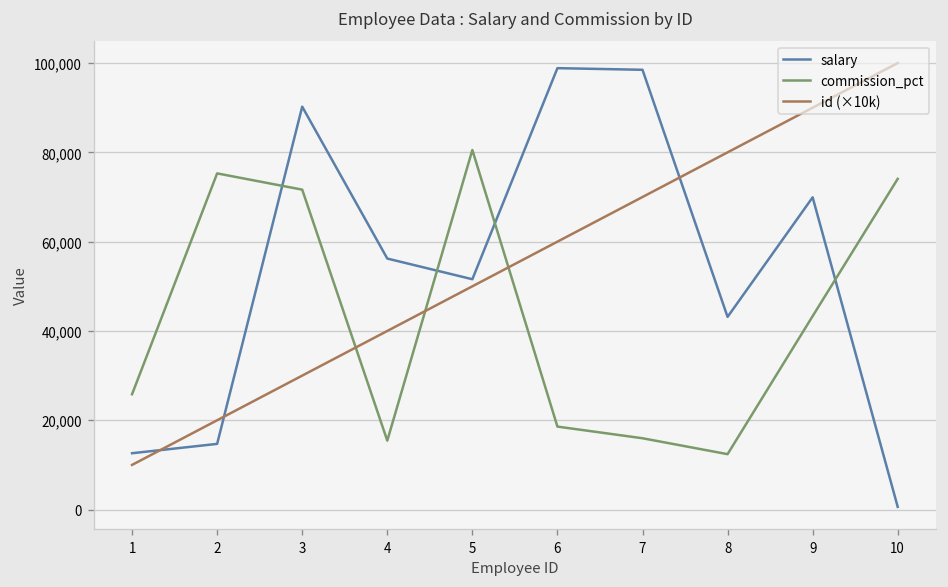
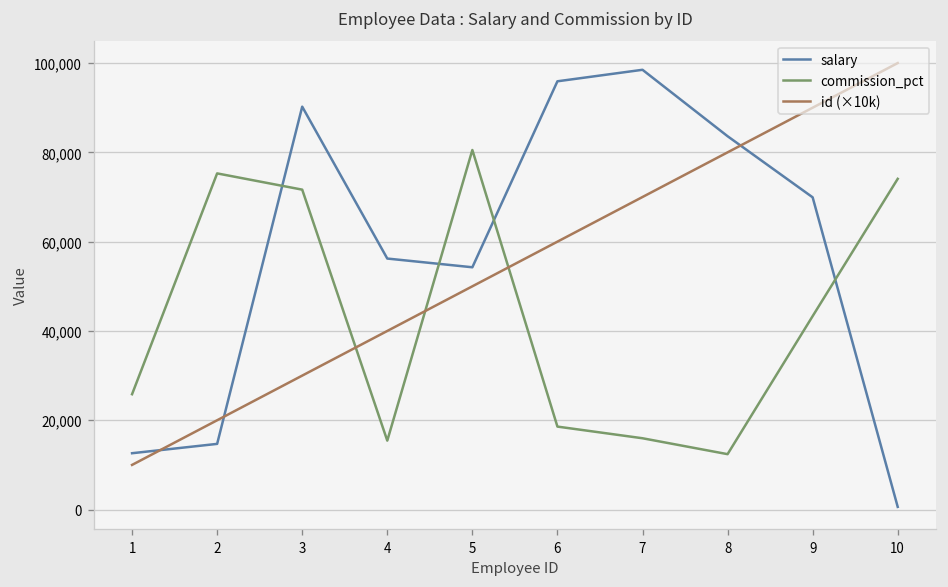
  {
    "salary": {
      "1": "13,000",
      "2": "15,000",
      "3": "90,000",
      "4": "56,000",
-     "5": "52,000",
-     "6": "99,000",
+     "5": "54,000",
+     "6": "96,000",
      "7": "98,000",
-     "8": "43,000",
+     "8": "84,000",
      "9": "70,000",
      "10": "1,000"
    }
  }
